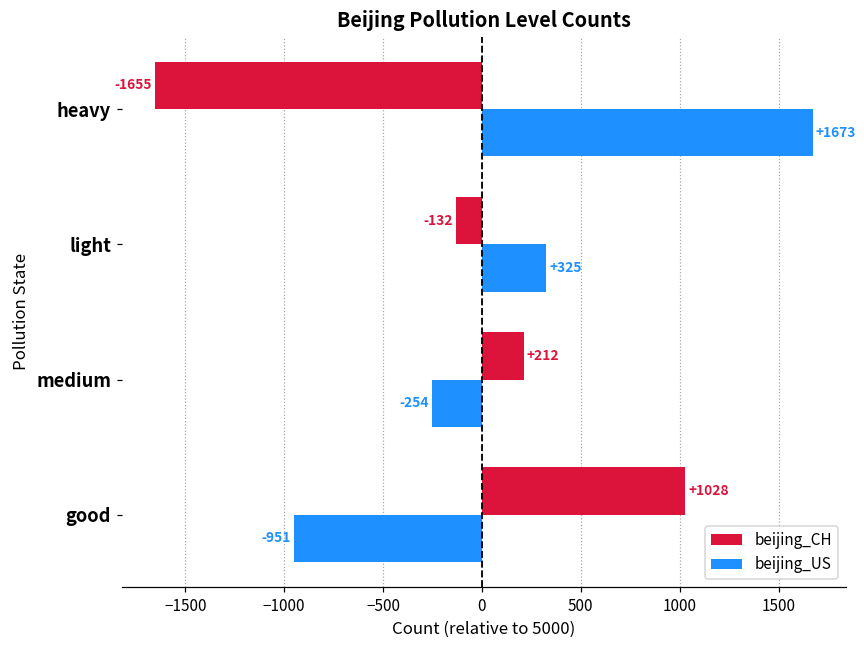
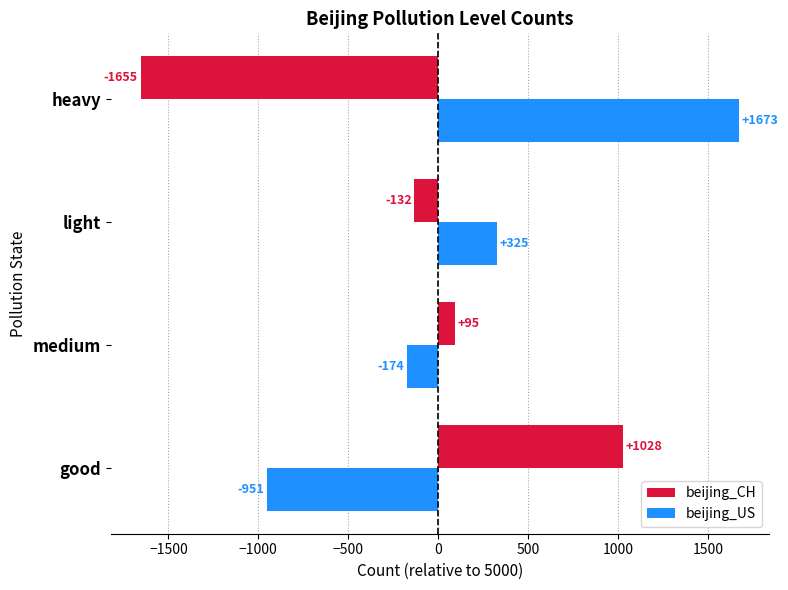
  {
    "beijing_CH": {
      "heavy": "-1655",
      "light": "-132",
-     "medium": "+212",
+     "medium": "+95",
      "good": "+1028"
    },
    "beijing_US": {
      "heavy": "+1673",
      "light": "+325",
-     "medium": "-254",
+     "medium": "-174",
      "good": "-951"
    }
  }
